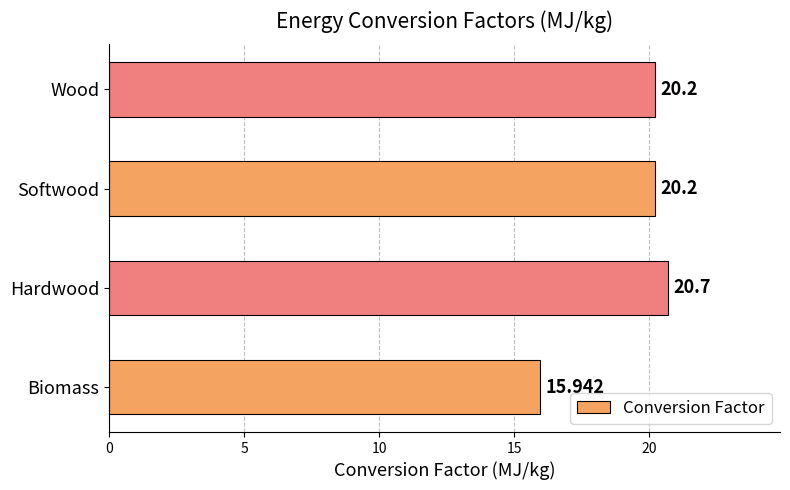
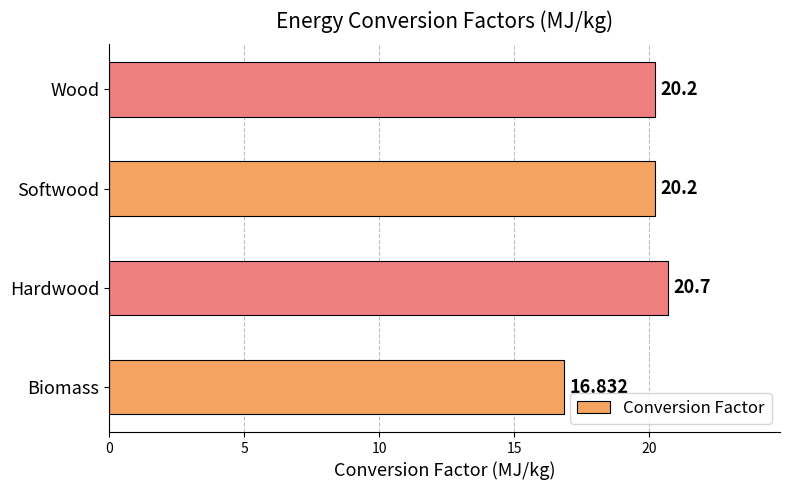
  {
-   "Biomass": 15.9
+   "Biomass": 16.8
  }
